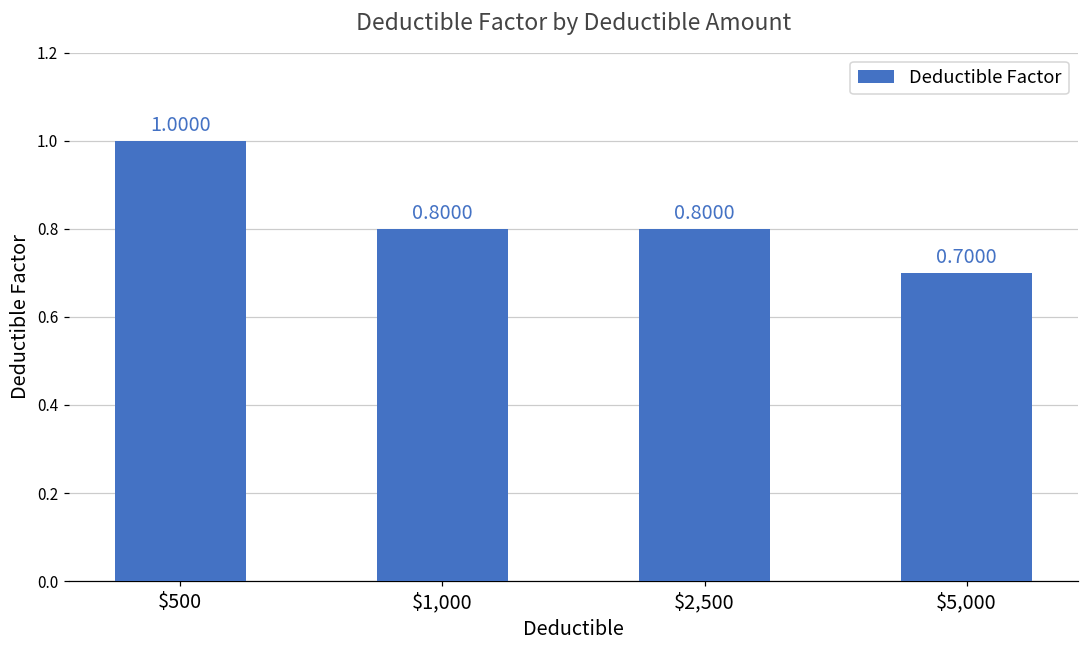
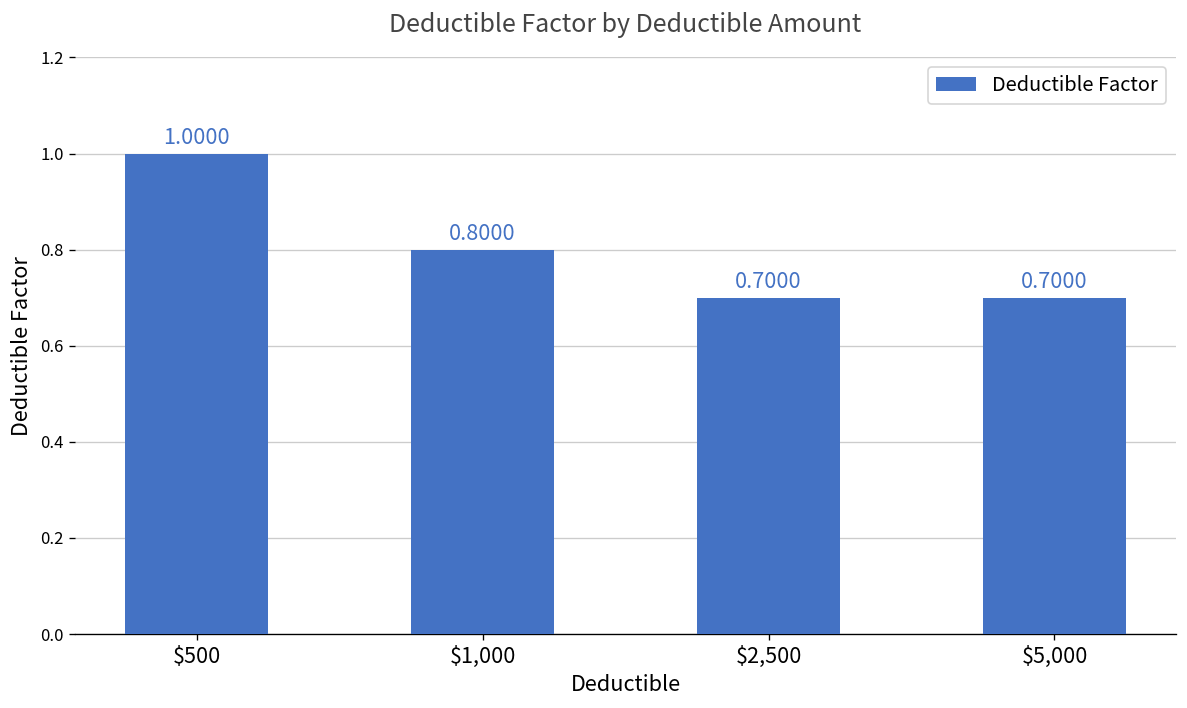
  {
    "$500": 1.0000,
    "$1,000": 0.8000,
-   "$2,500": 0.8000,
+   "$2,500": 0.7000,
    "$5,000": 0.7000
  }
